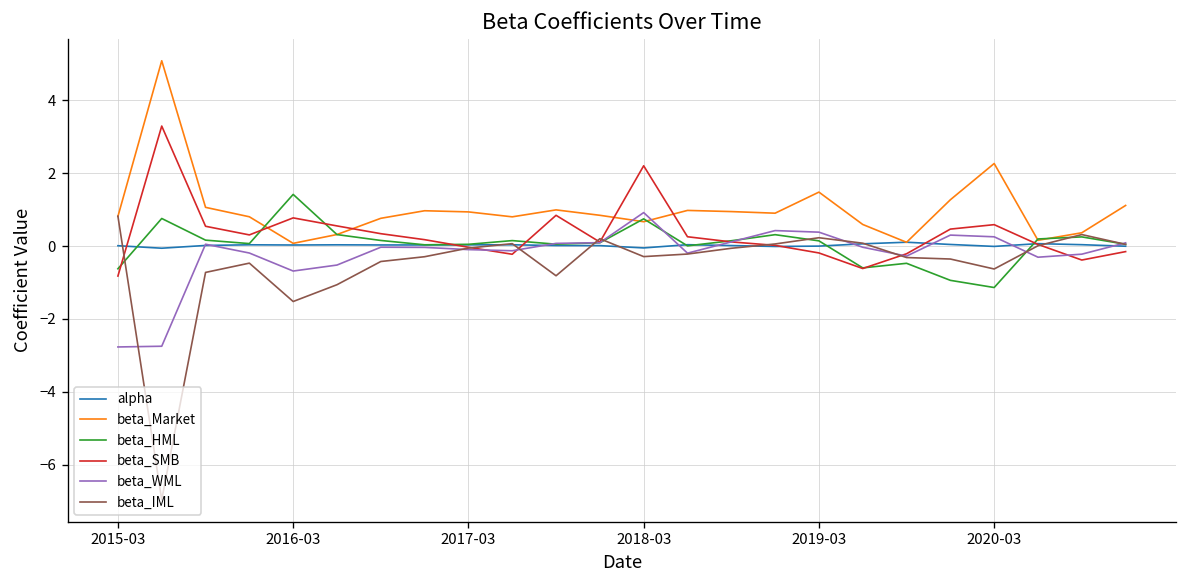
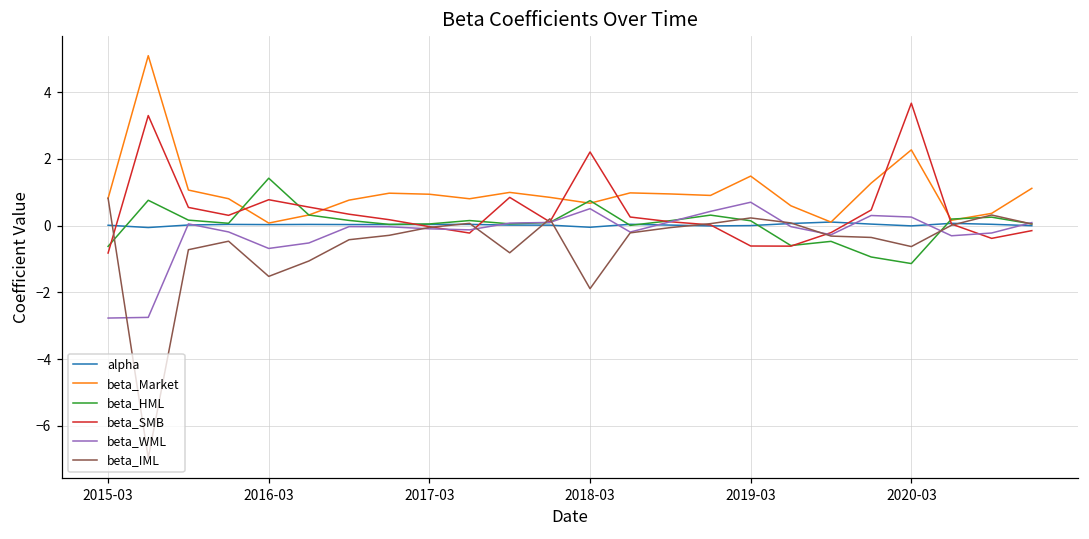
  {
    "alpha": {
      "2015-03": 0.0,
      "2018-03": -0.1,
      "2019-03": 0.0,
      "2020-03": 0.0
    },
    "beta_Market": {
      "2017-03": 0.9,
      "2019-03": 1.5,
      "2020-03": 2.3
    },
    "beta_HML": {
      "2015-03": -0.6,
      "2016-03": 1.4,
      "2019-03": 0.1,
      "2020-03": -1.1
    },
    "beta_SMB": {
      "2015-03": -0.8,
      "2016-03": 0.8,
      "2018-03": 2.2,
-     "2019-03": -0.2,
-     "2020-03": 0.6
+     "2019-03": -0.6,
+     "2020-03": 3.7
    },
    "beta_WML": {
      "2015-03": -2.8,
      "2016-03": -0.7,
-     "2018-03": 0.9,
-     "2019-03": 0.4,
+     "2018-03": 0.5,
+     "2019-03": 0.7,
      "2020-03": 0.3
    },
    "beta_IML": {
      "2016-03": -1.5,
-     "2018-03": -0.3,
+     "2018-03": -1.9,
      "2019-03": 0.2,
      "2020-03": -0.6
    }
  }
